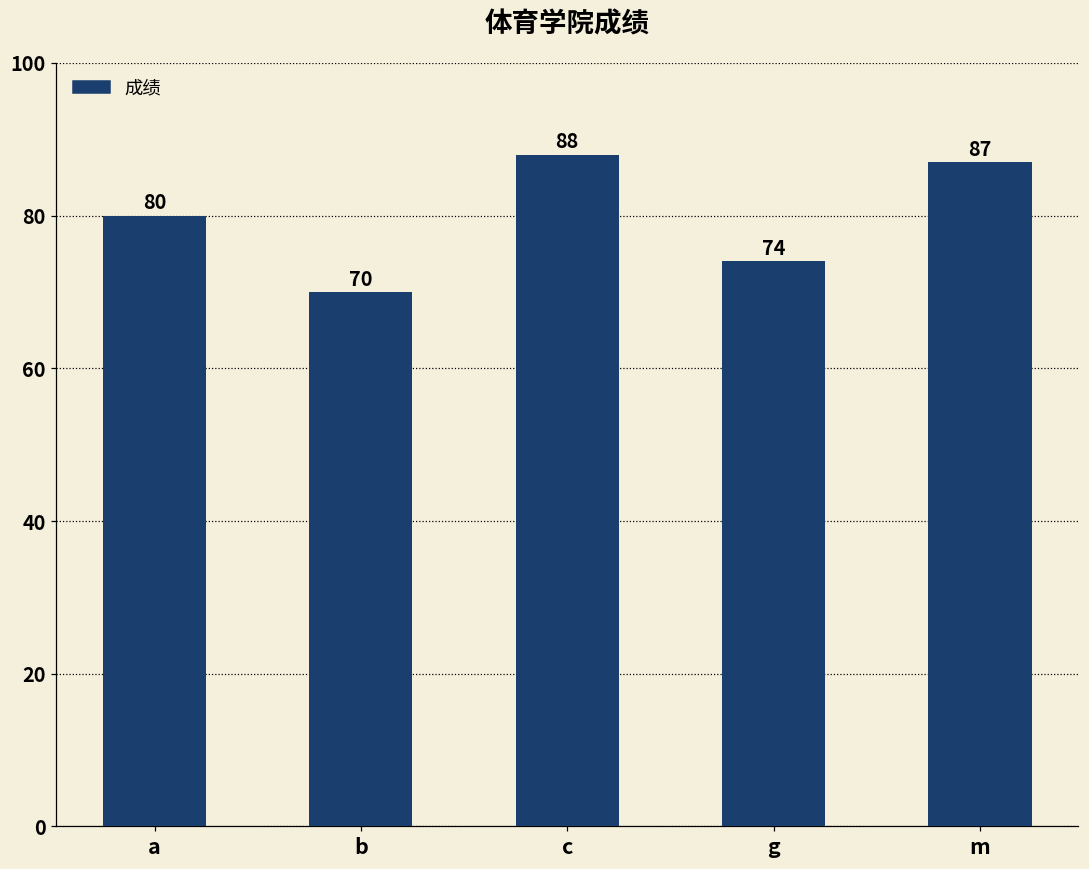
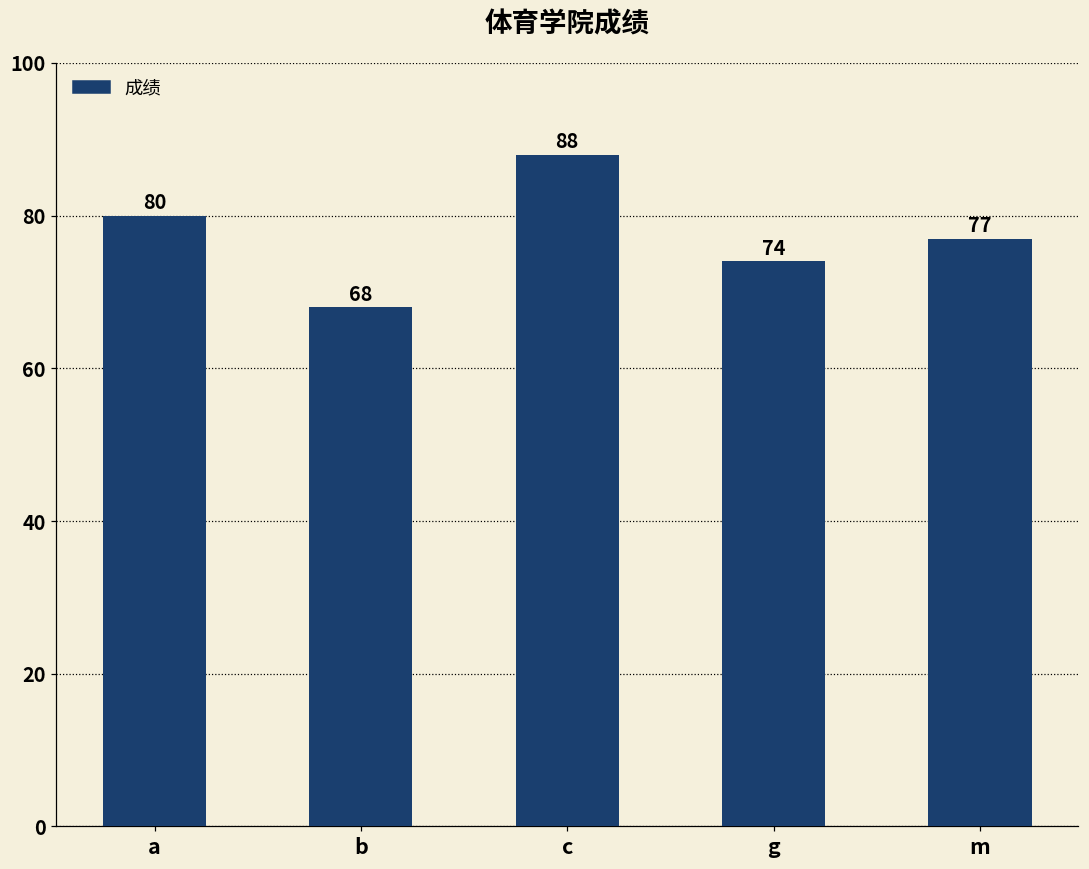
  {
    "a": 80,
-   "b": 70,
+   "b": 68,
    "c": 88,
    "g": 74,
-   "m": 87
+   "m": 77
  }
